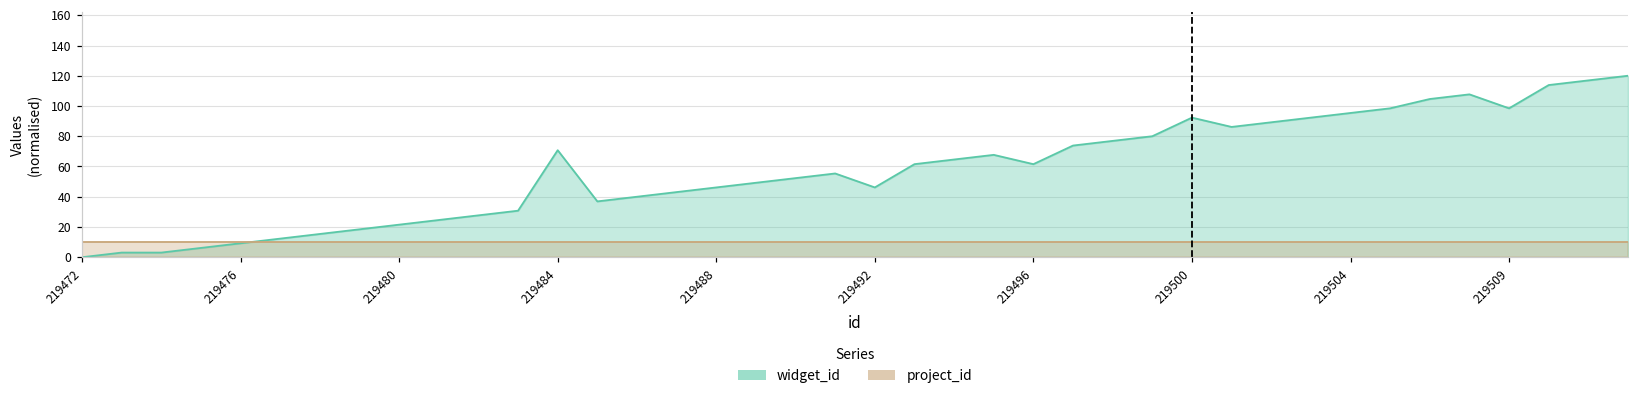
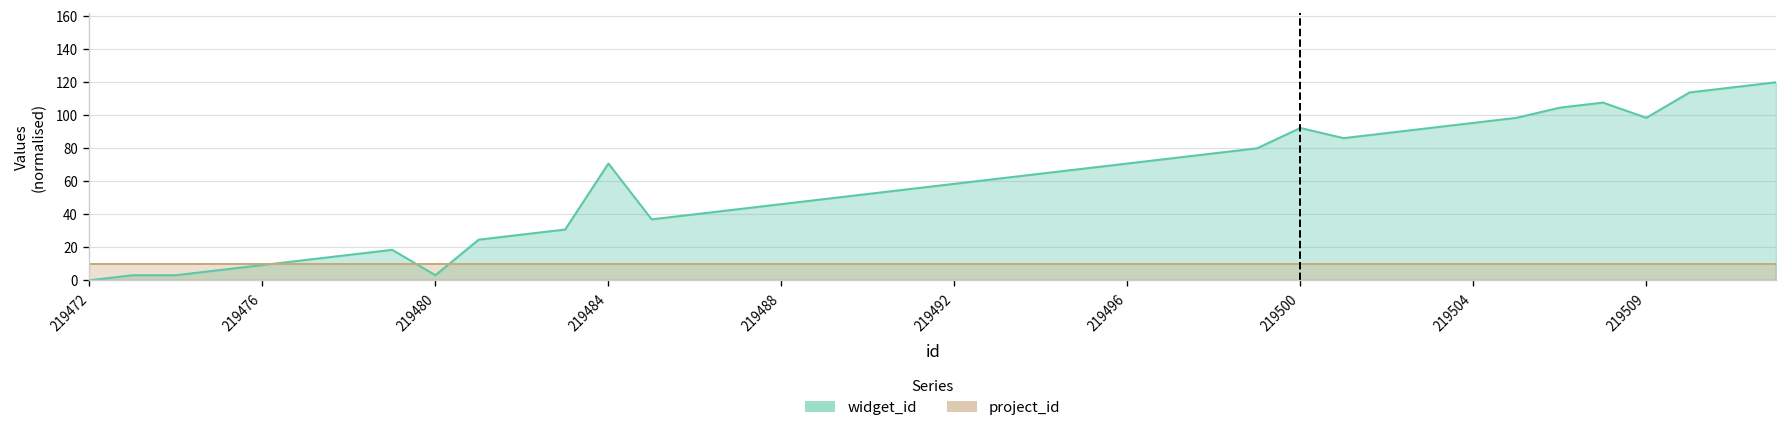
  {
    "widget_id": {
      "219472": 0,
-     "219480": 22,
+     "219480": 3,
      "219484": 71,
      "219488": 46,
-     "219492": 46,
-     "219496": 62,
+     "219492": 58,
+     "219496": 71,
      "219500": 92,
      "219504": 95,
      "219509": 98
    },
    "project_id": {
      "219472": 10,
      "219480": 10,
      "219484": 10,
      "219488": 10,
      "219492": 10,
      "219496": 10,
      "219500": 10,
      "219504": 10,
      "219509": 10
    }
  }
